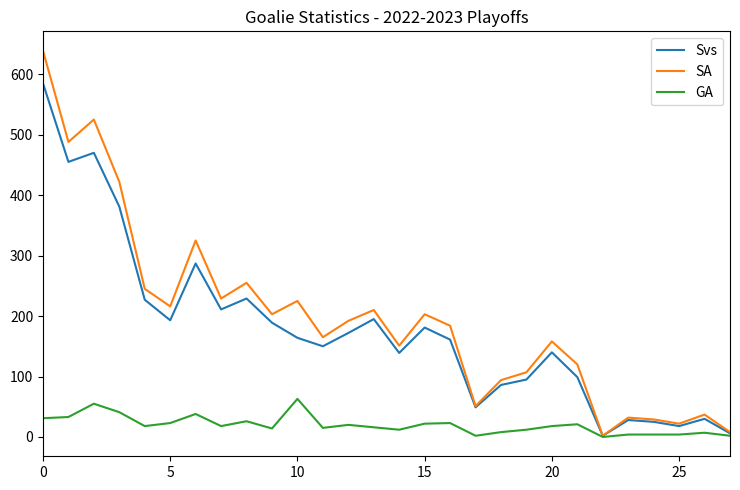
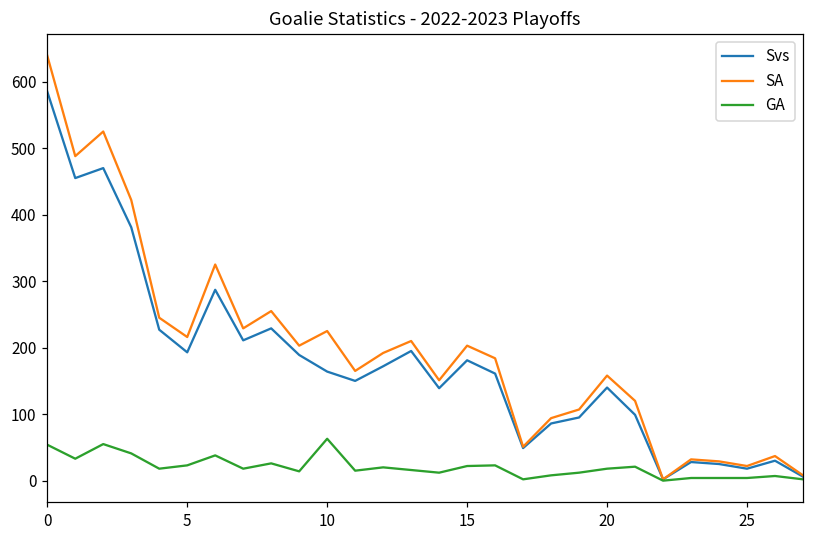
  {
    "Svs": {
      "0": 590,
      "5": 190,
      "10": 160,
      "15": 180,
      "20": 140
    },
    "SA": {
      "0": 640,
      "5": 220,
      "10": 230,
      "15": 200,
      "20": 160
    },
    "GA": {
-     "0": 30,
+     "0": 50,
      "5": 20,
      "10": 60,
      "15": 20,
      "20": 20,
      "25": 0
    }
  }
